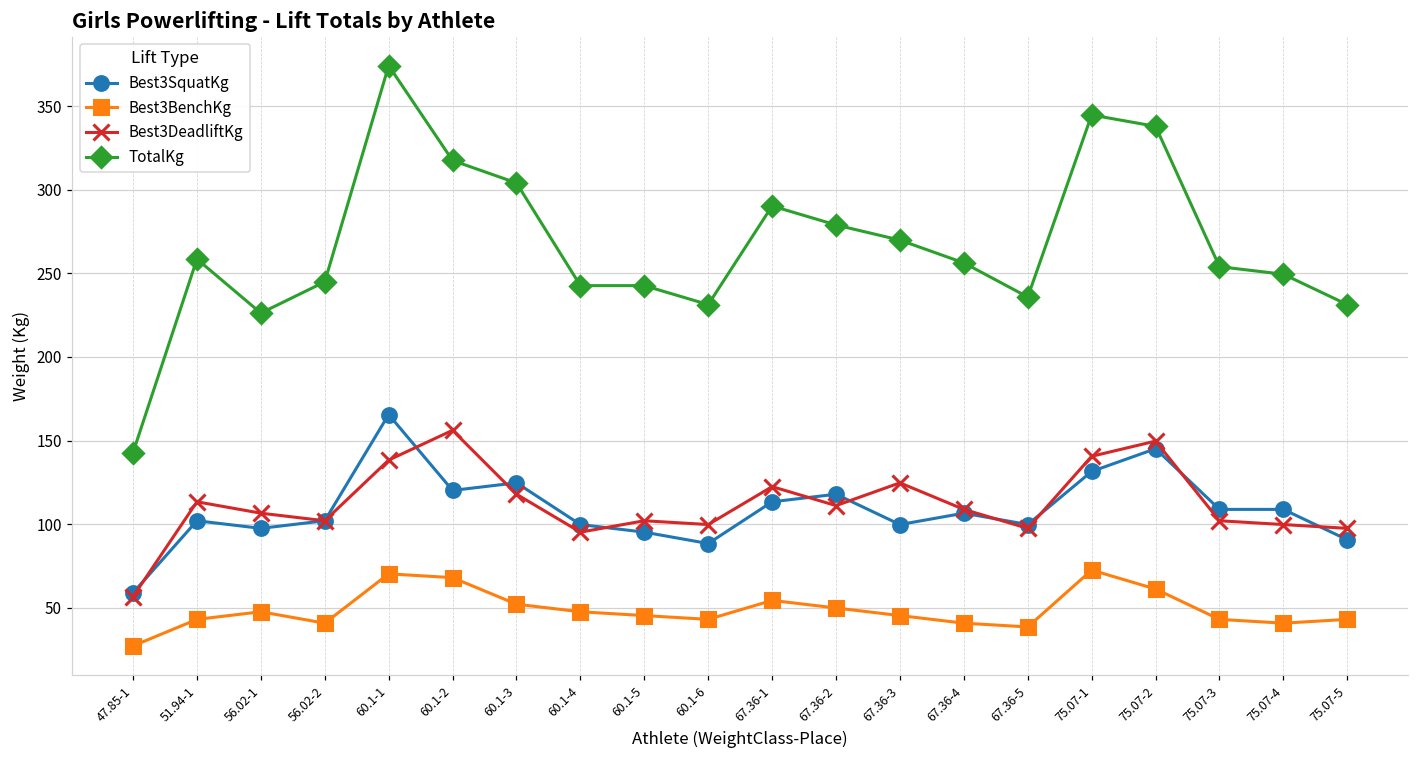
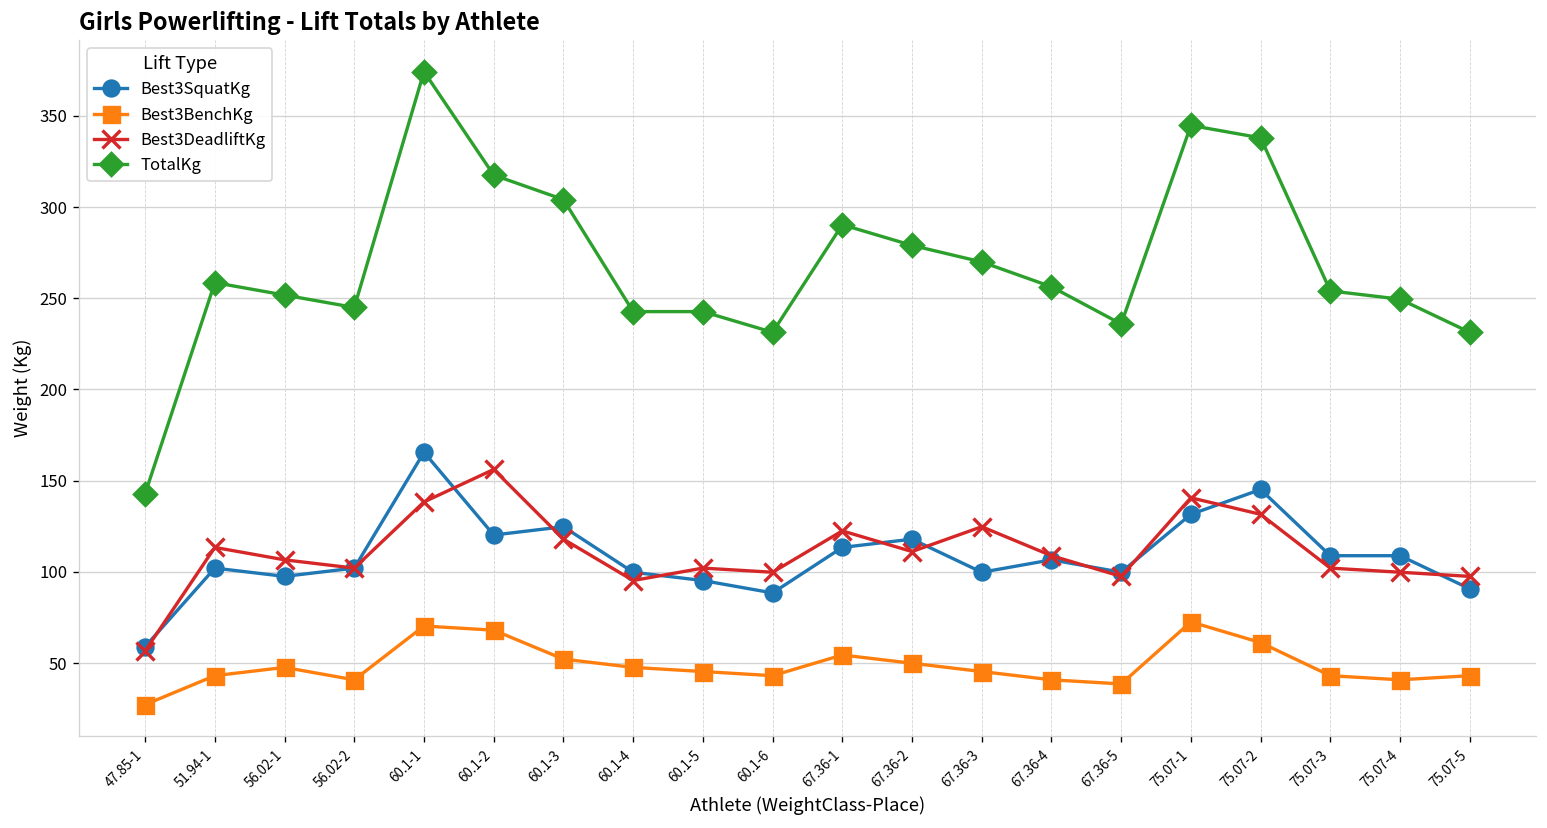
  {
    "Best3SquatKg": {
      "47.85-1": 59,
      "51.94-1": 102,
      "56.02-1": 98,
      "60.1-1": 166,
      "60.1-2": 120,
      "60.1-3": 125,
      "60.1-4": 100,
      "60.1-5": 95,
      "60.1-6": 88,
      "67.36-1": 113,
      "67.36-2": 118,
      "67.36-3": 100,
      "67.36-4": 107,
      "67.36-5": 100,
      "75.07-1": 132,
      "75.07-2": 145,
      "75.07-3": 109,
      "75.07-4": 109,
      "75.07-5": 91
    },
    "Best3BenchKg": {
      "47.85-1": 27,
      "51.94-1": 43,
      "56.02-1": 48,
      "56.02-2": 41,
      "60.1-1": 70,
      "60.1-2": 68,
      "60.1-3": 52,
      "60.1-4": 48,
      "60.1-5": 45,
      "60.1-6": 43,
      "67.36-1": 54,
      "67.36-2": 50,
      "67.36-3": 45,
      "67.36-4": 41,
      "67.36-5": 39,
      "75.07-1": 73,
      "75.07-2": 61,
      "75.07-3": 43,
      "75.07-4": 41,
      "75.07-5": 43
    },
    "Best3DeadliftKg": {
      "47.85-1": 57,
      "51.94-1": 113,
      "56.02-1": 107,
      "60.1-1": 138,
      "60.1-2": 156,
      "60.1-3": 118,
      "60.1-4": 95,
      "60.1-5": 102,
      "60.1-6": 100,
      "67.36-1": 122,
      "67.36-2": 111,
      "67.36-3": 125,
      "67.36-4": 109,
      "67.36-5": 98,
      "75.07-1": 141,
-     "75.07-2": 150,
+     "75.07-2": 132,
      "75.07-3": 102,
      "75.07-4": 100,
      "75.07-5": 98
    },
    "TotalKg": {
      "47.85-1": 143,
      "51.94-1": 259,
-     "56.02-1": 226,
+     "56.02-1": 252,
      "56.02-2": 245,
      "60.1-1": 374,
      "60.1-2": 318,
      "60.1-3": 304,
      "60.1-4": 243,
      "60.1-5": 243,
      "60.1-6": 231,
      "67.36-1": 290,
      "67.36-2": 279,
      "67.36-3": 270,
      "67.36-4": 256,
      "67.36-5": 236,
      "75.07-1": 345,
      "75.07-2": 338,
      "75.07-3": 254,
      "75.07-4": 249,
      "75.07-5": 231
    }
  }
